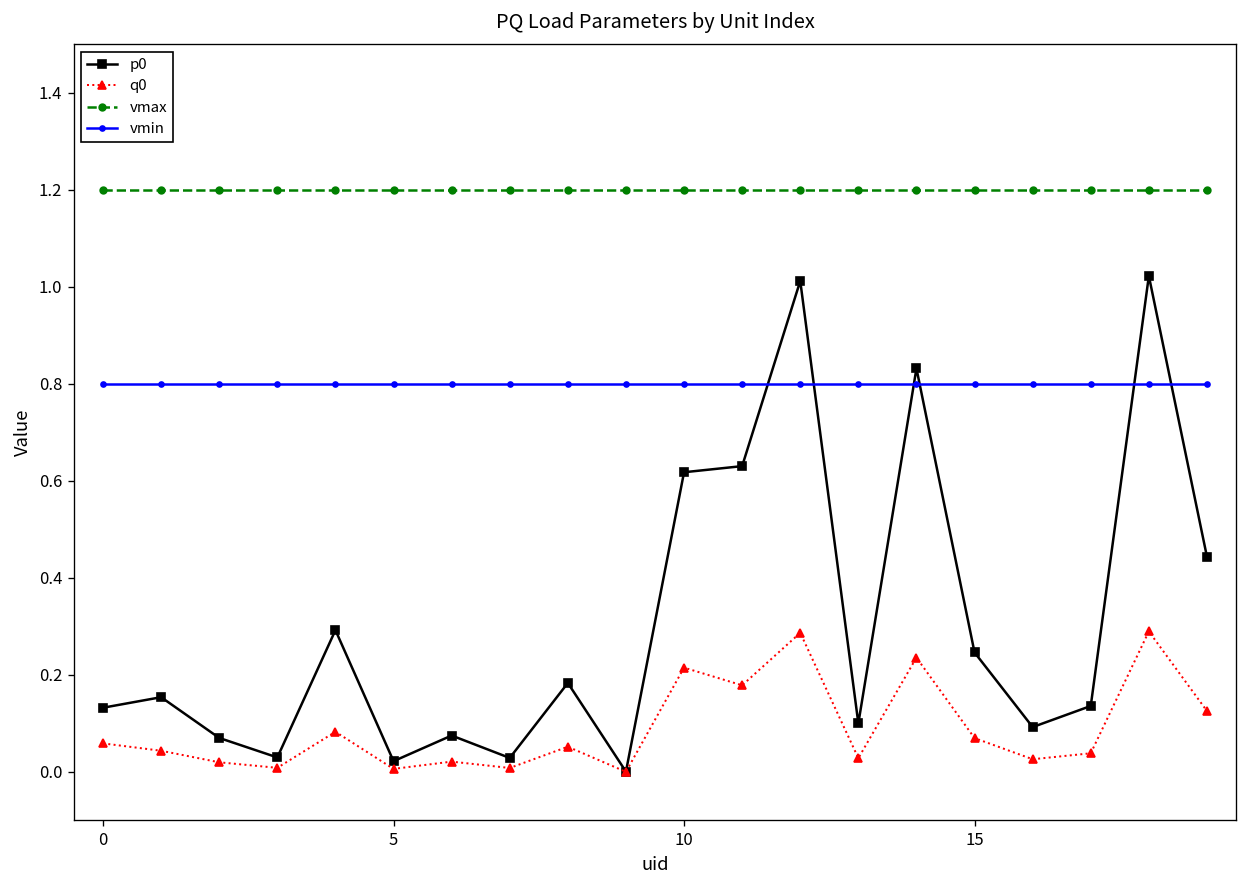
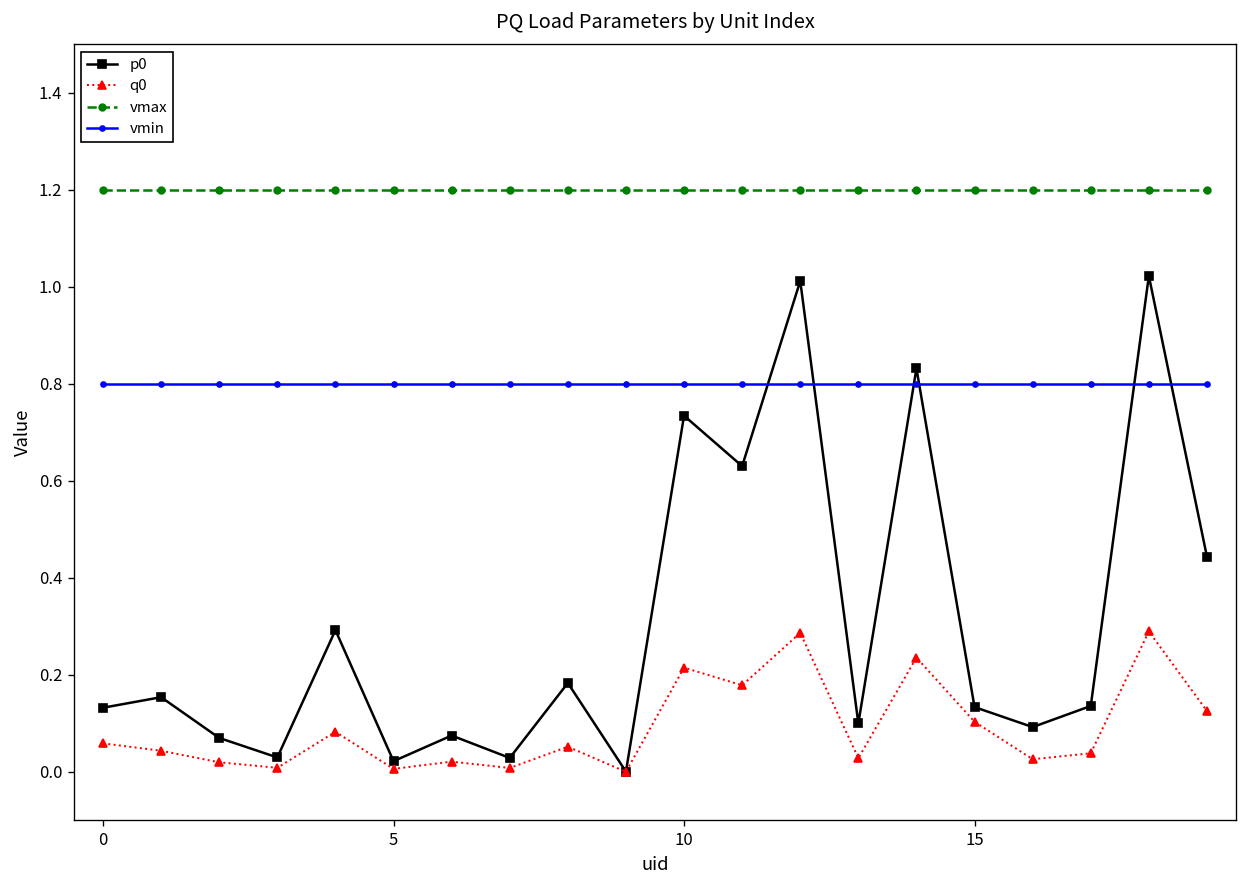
  {
    "p0": {
      "0": 0.13,
      "5": 0.02,
-     "10": 0.62,
-     "15": 0.25
+     "10": 0.73,
+     "15": 0.13
    },
    "q0": {
      "0": 0.06,
      "5": 0.01,
      "10": 0.22,
-     "15": 0.07
+     "15": 0.10
    },
    "vmax": {
      "0": 1.20,
      "5": 1.20,
      "10": 1.20,
      "15": 1.20
    },
    "vmin": {
      "0": 0.80,
      "5": 0.80,
      "10": 0.80,
      "15": 0.80
    }
  }
